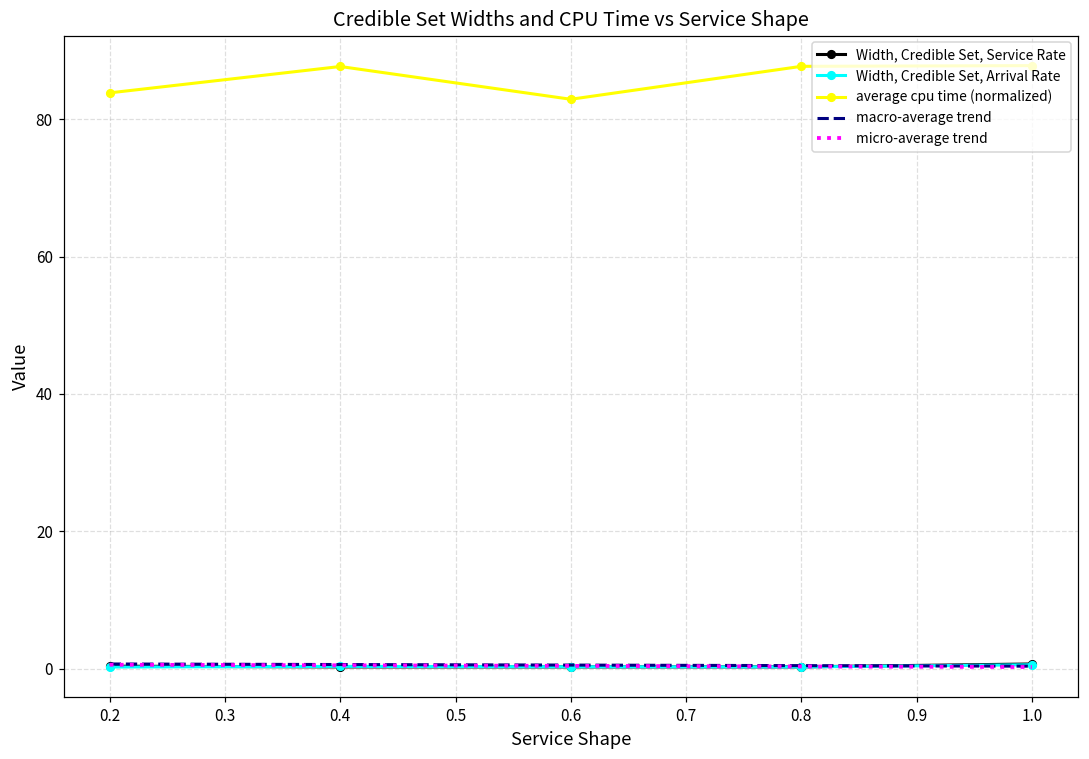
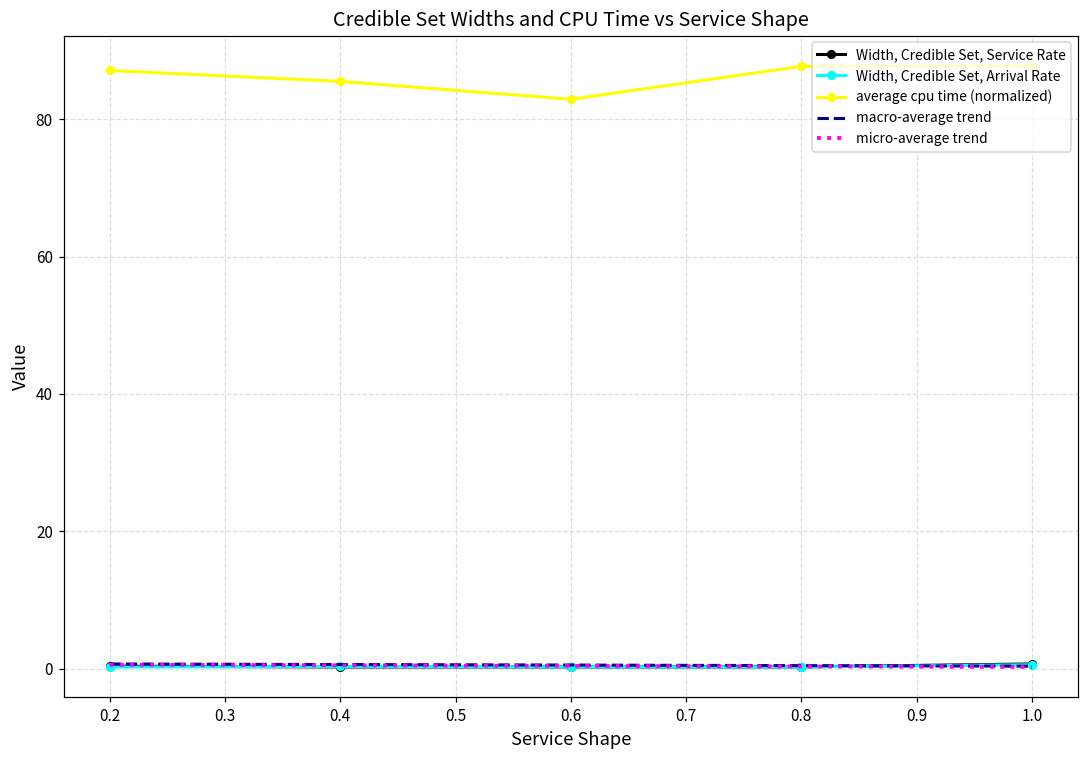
  {
    "Width, Credible Set, Arrival Rate": {
      "0.4": 0,
      "0.6": 0,
      "0.8": 0
    },
    "average cpu time (normalized)": {
-     "0.2": 84,
-     "0.4": 88,
+     "0.2": 87,
+     "0.4": 86,
      "0.6": 83,
      "0.8": 88
    }
  }
